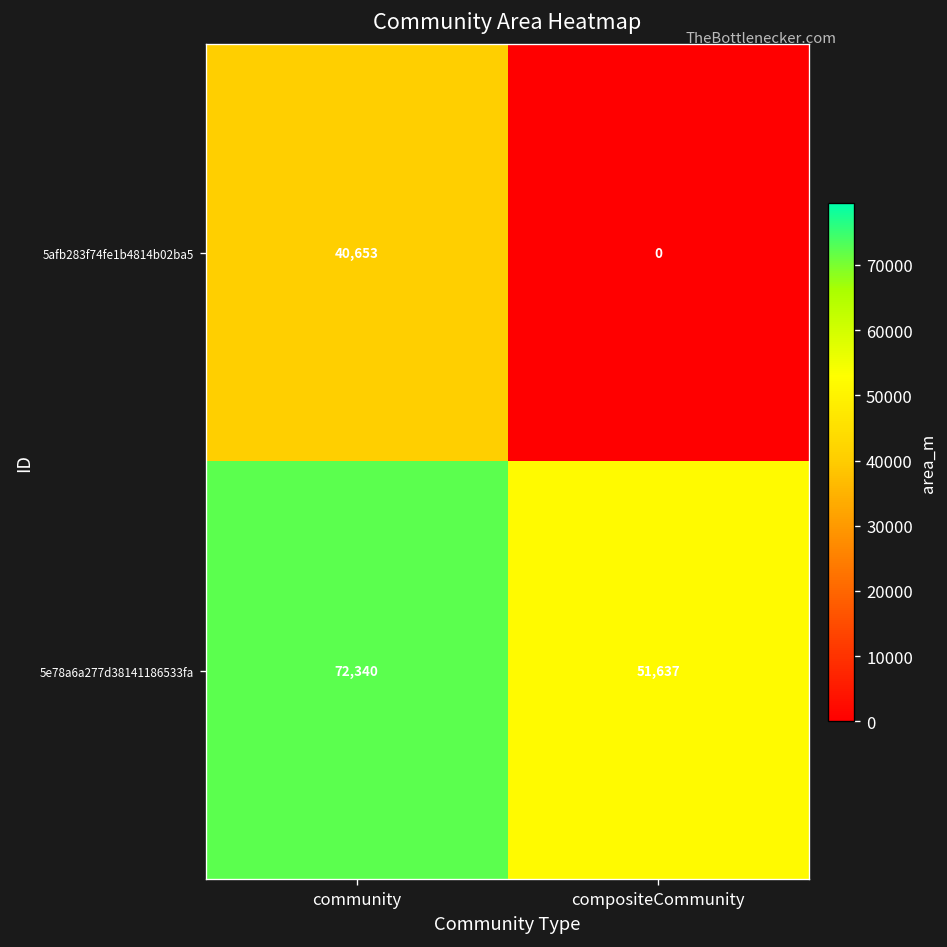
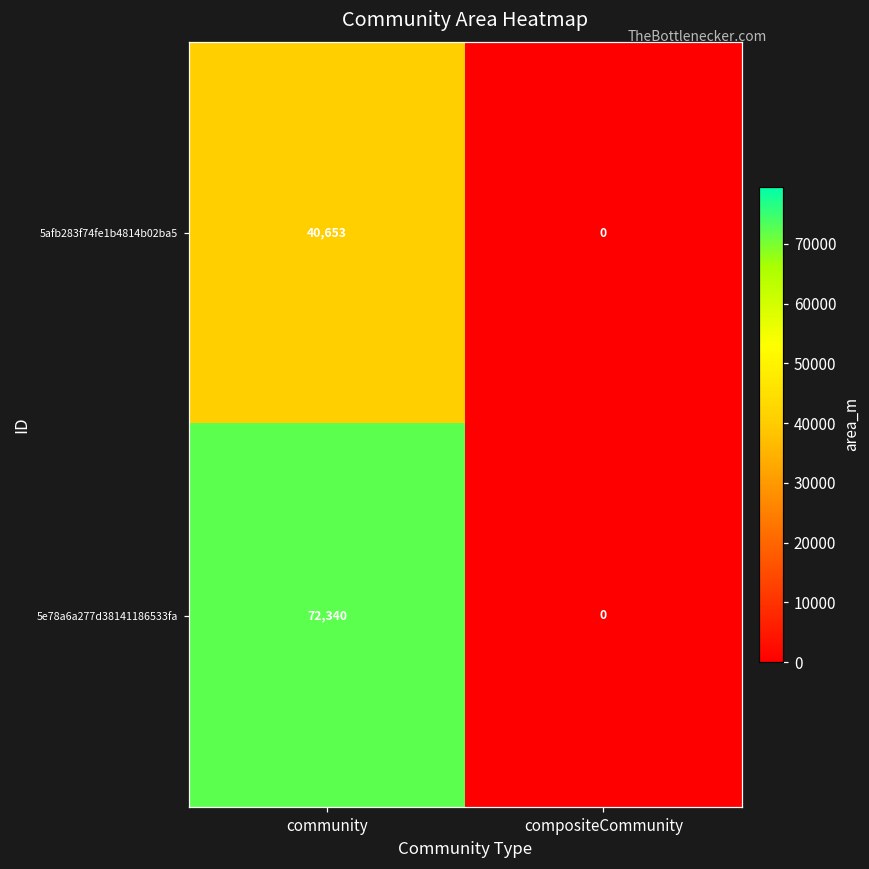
  {
    "5afb283f74fe1b4814b02ba5": {
      "community": "40,653",
      "compositeCommunity": "0"
    },
    "5e78a6a277d38141186533fa": {
      "community": "72,340",
-     "compositeCommunity": "51,637"
+     "compositeCommunity": "0"
    }
  }
